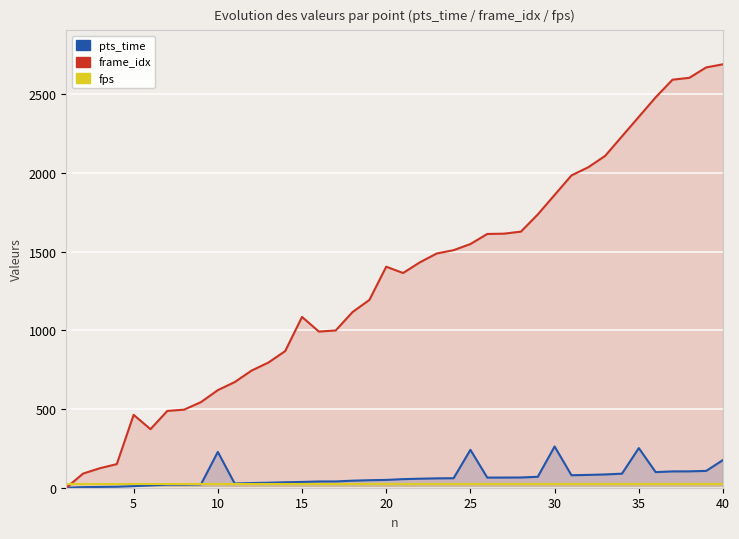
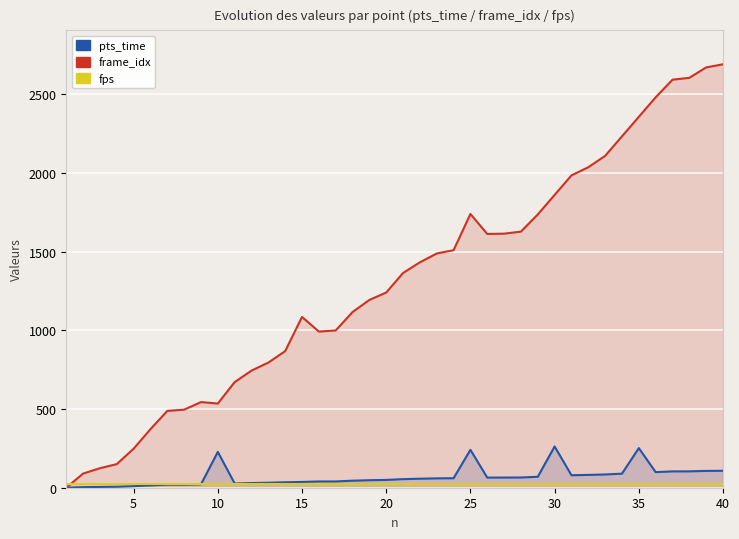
  {
    "pts_time": {
      "10": 230,
      "20": 50,
      "25": 240,
      "30": 260,
      "35": 250,
-     "40": 180
+     "40": 110
    },
    "frame_idx": {
-     "5": 460,
-     "10": 620,
+     "5": 250,
+     "10": 540,
      "15": 1090,
-     "20": 1400,
-     "25": 1550,
+     "20": 1240,
+     "25": 1740,
      "30": 1860,
      "35": 2360,
      "40": 2690
    },
    "fps": {
      "10": 30,
      "20": 30,
      "25": 30,
      "30": 30,
      "35": 30,
      "40": 30
    }
  }
